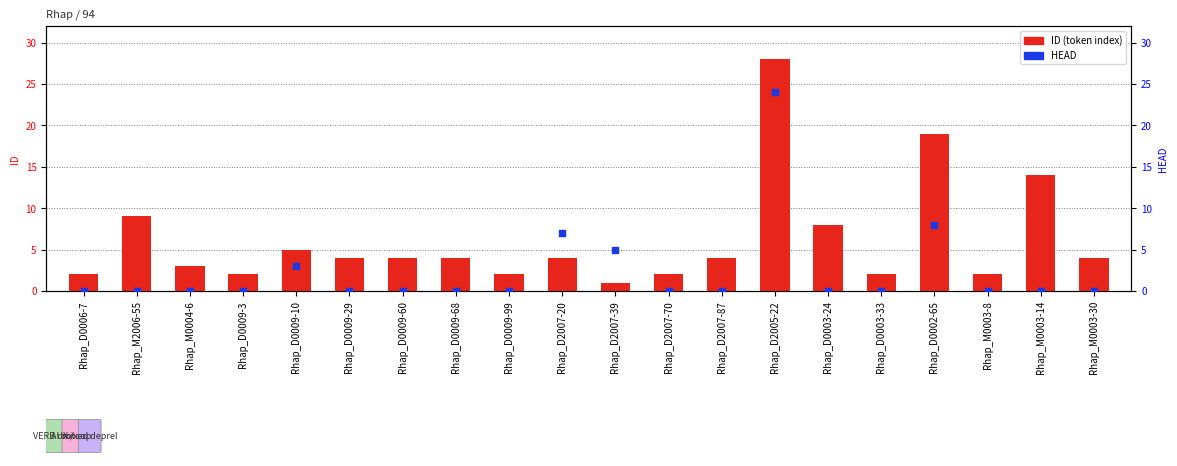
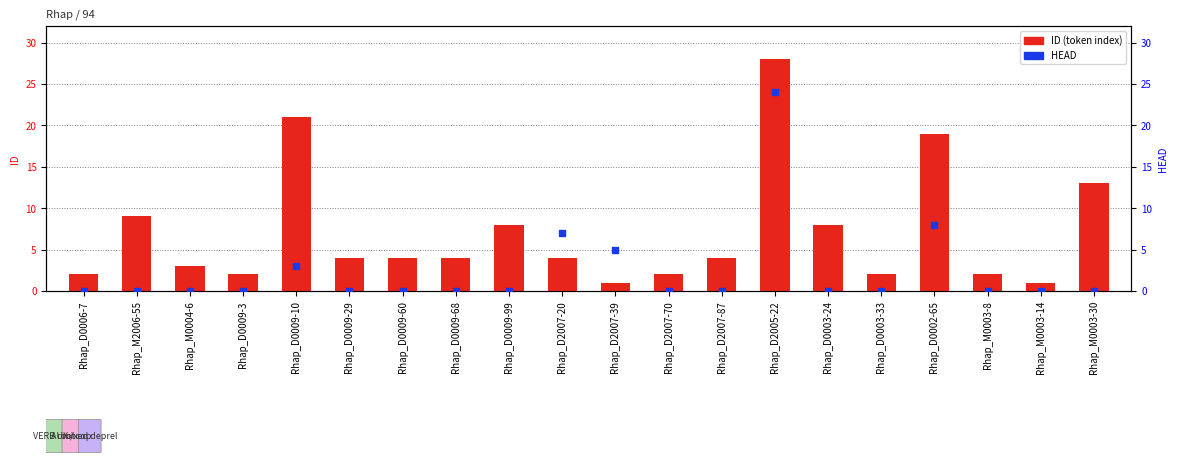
  {
    "ID (token index)": {
      "Rhap_D0006-7": 2,
      "Rhap_M2006-55": 9,
      "Rhap_M0004-6": 3,
      "Rhap_D0009-3": 2,
-     "Rhap_D0009-10": 5,
+     "Rhap_D0009-10": 21,
      "Rhap_D0009-29": 4,
      "Rhap_D0009-60": 4,
      "Rhap_D0009-68": 4,
-     "Rhap_D0009-99": 2,
+     "Rhap_D0009-99": 8,
      "Rhap_D2007-20": 4,
      "Rhap_D2007-39": 1,
      "Rhap_D2007-70": 2,
      "Rhap_D2007-87": 4,
      "Rhap_D2005-22": 28,
      "Rhap_D0003-24": 8,
      "Rhap_D0003-33": 2,
      "Rhap_D0002-65": 19,
      "Rhap_M0003-8": 2,
-     "Rhap_M0003-14": 14,
-     "Rhap_M0003-30": 4
+     "Rhap_M0003-14": 1,
+     "Rhap_M0003-30": 13
    }
  }
